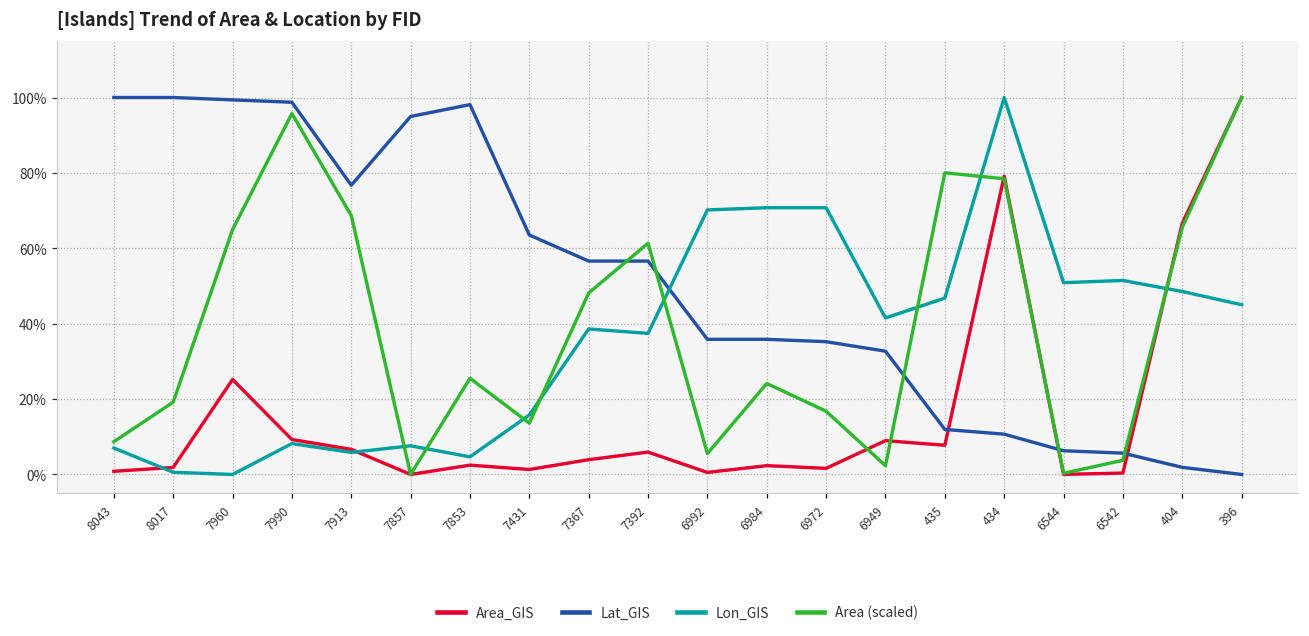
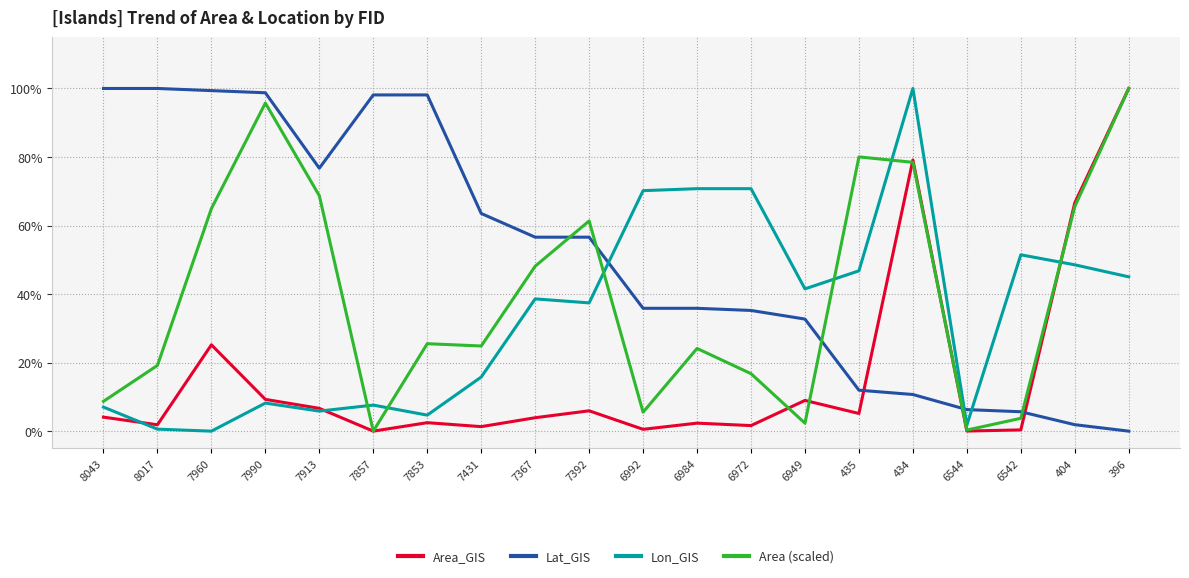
  {
    "Area_GIS": {
-     "8043": "1%",
+     "8043": "4%",
      "8017": "2%",
      "7960": "25%",
      "7990": "9%",
      "7913": "7%",
      "7853": "2%",
      "7431": "1%",
      "7367": "4%",
      "7392": "6%",
      "6992": "1%",
      "6984": "2%",
      "6972": "2%",
      "6949": "9%",
-     "435": "8%",
+     "435": "5%",
      "6542": "0%",
      "404": "67%"
    },
    "Lat_GIS": {
      "8043": "100%",
      "8017": "100%",
      "7960": "99%",
      "7990": "99%",
      "7913": "77%",
-     "7857": "95%",
+     "7857": "98%",
      "7853": "98%",
      "7431": "64%",
      "7367": "57%",
      "7392": "57%",
      "6992": "36%",
      "6984": "36%",
      "6972": "35%",
      "6949": "33%",
      "435": "12%",
      "434": "11%",
      "6544": "6%",
      "6542": "6%",
      "404": "2%",
      "396": "0%"
    },
    "Lon_GIS": {
      "8043": "7%",
      "8017": "1%",
      "7960": "0%",
      "7990": "8%",
      "7913": "6%",
      "7857": "8%",
      "7853": "5%",
      "7431": "16%",
      "7367": "39%",
      "7392": "37%",
      "6992": "70%",
      "6984": "71%",
      "6972": "71%",
      "6949": "42%",
      "435": "47%",
      "434": "100%",
-     "6544": "51%",
+     "6544": "2%",
      "6542": "51%",
      "404": "49%",
      "396": "45%"
    },
    "Area (scaled)": {
      "8043": "9%",
      "8017": "19%",
      "7960": "65%",
      "7990": "96%",
      "7913": "69%",
      "7853": "26%",
-     "7431": "14%",
+     "7431": "25%",
      "7367": "48%",
      "7392": "61%",
      "6992": "6%",
      "6984": "24%",
      "6972": "17%",
      "6949": "2%",
      "435": "80%",
      "6542": "4%",
      "404": "66%"
    }
  }
